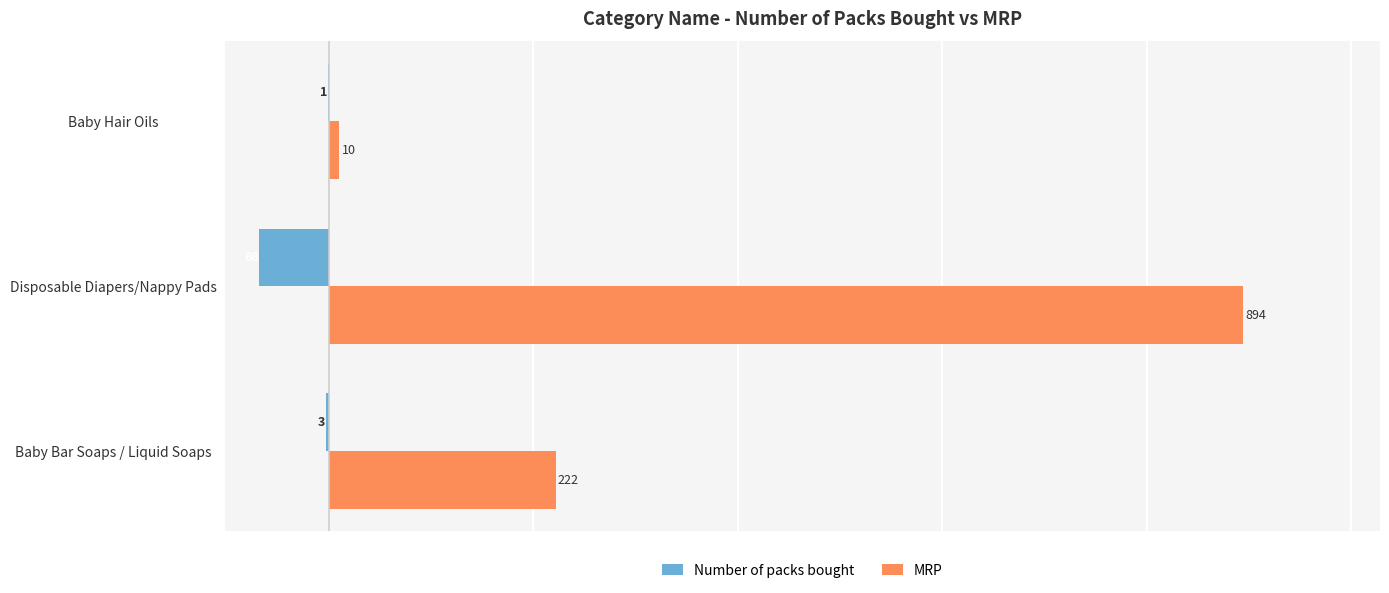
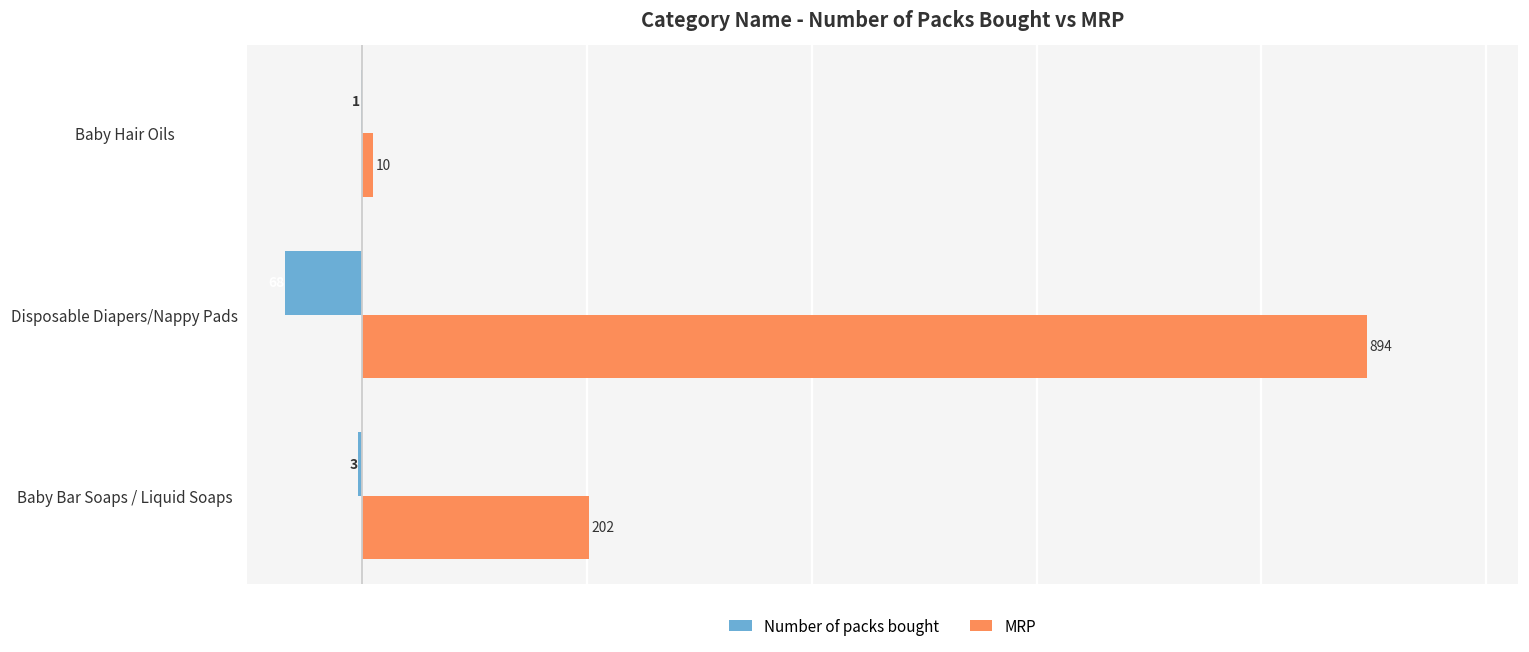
  {
    "MRP": {
      "Baby Hair Oils": 10,
      "Disposable Diapers/Nappy Pads": 894,
-     "Baby Bar Soaps / Liquid Soaps": 222
+     "Baby Bar Soaps / Liquid Soaps": 202
    }
  }
